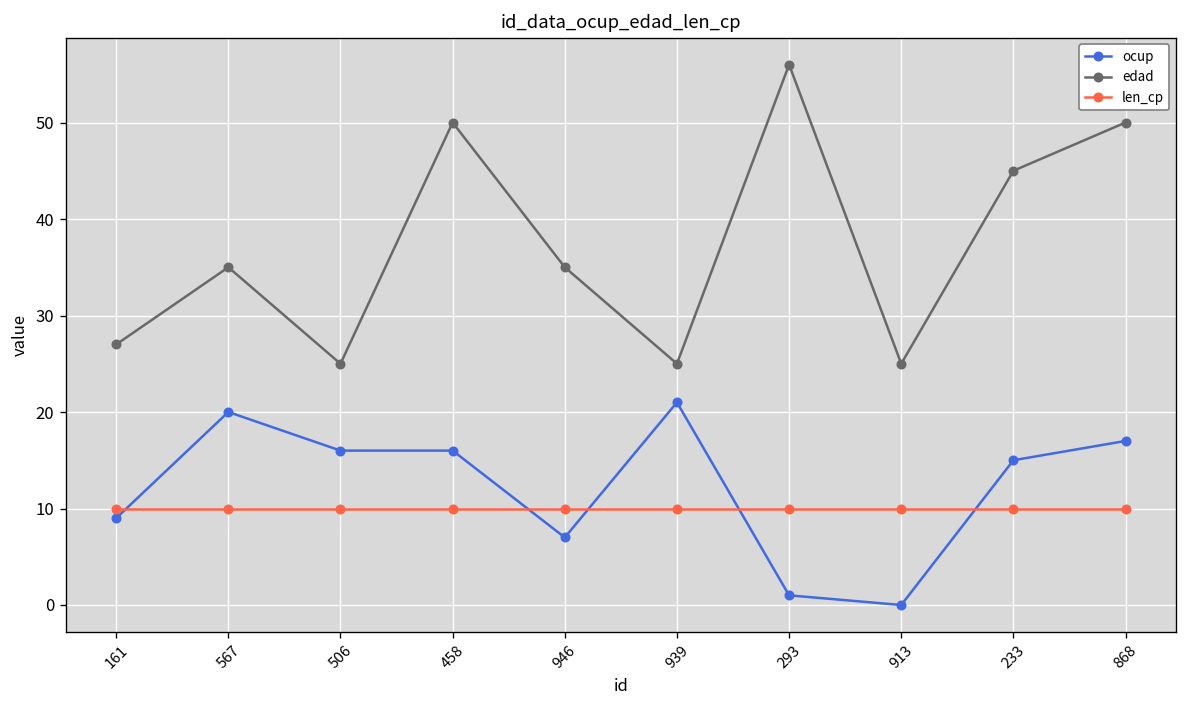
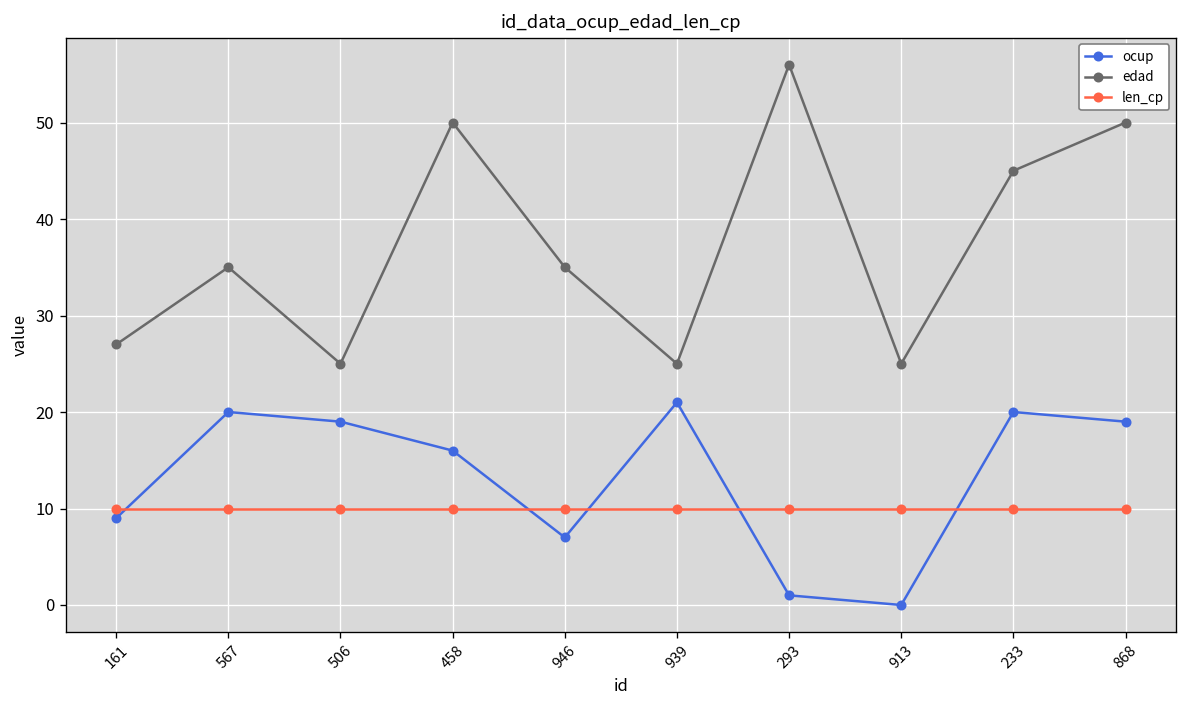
  {
    "ocup": {
      "161": 9,
      "567": 20,
-     "506": 16,
+     "506": 19,
      "458": 16,
      "946": 7,
      "939": 21,
      "293": 1,
      "913": 0,
-     "233": 15,
-     "868": 17
+     "233": 20,
+     "868": 19
    },
    "edad": {
      "161": 27,
      "567": 35,
      "506": 25,
      "458": 50,
      "946": 35,
      "939": 25,
      "293": 56,
      "913": 25,
      "233": 45,
      "868": 50
    },
    "len_cp": {
      "161": 10,
      "567": 10,
      "506": 10,
      "458": 10,
      "946": 10,
      "939": 10,
      "293": 10,
      "913": 10,
      "233": 10,
      "868": 10
    }
  }
